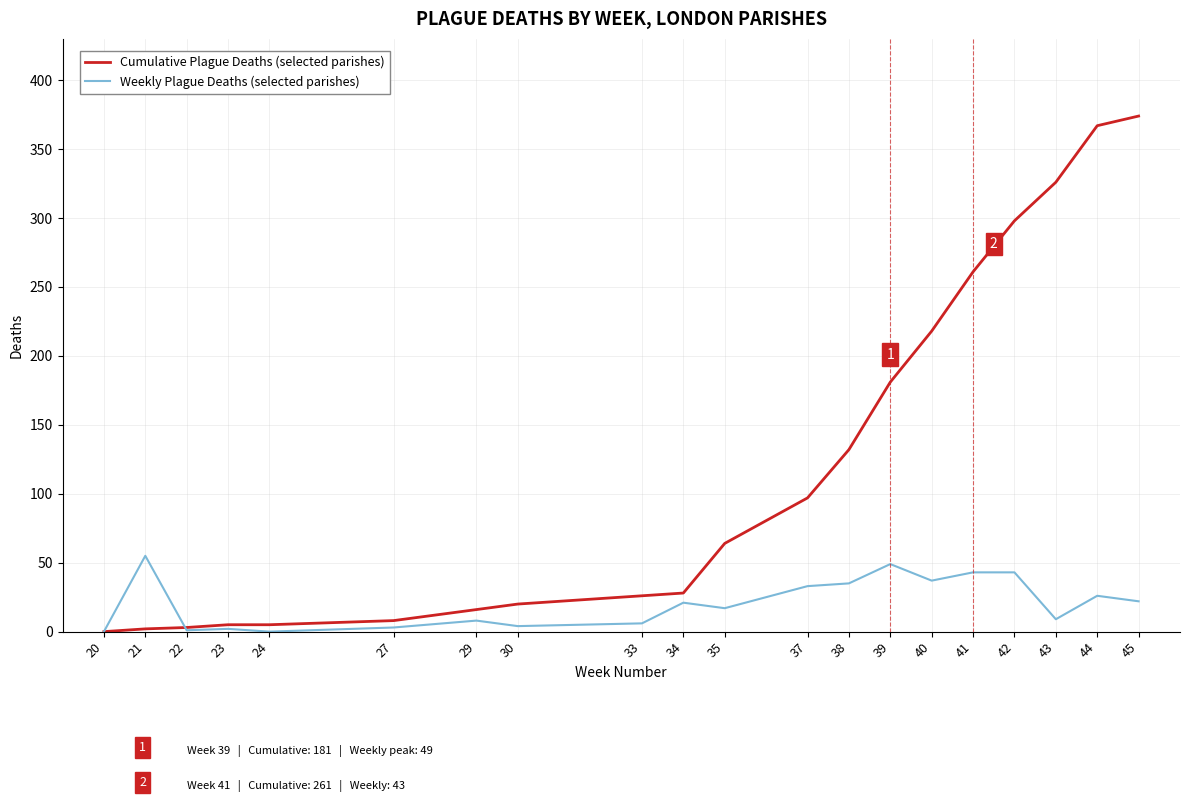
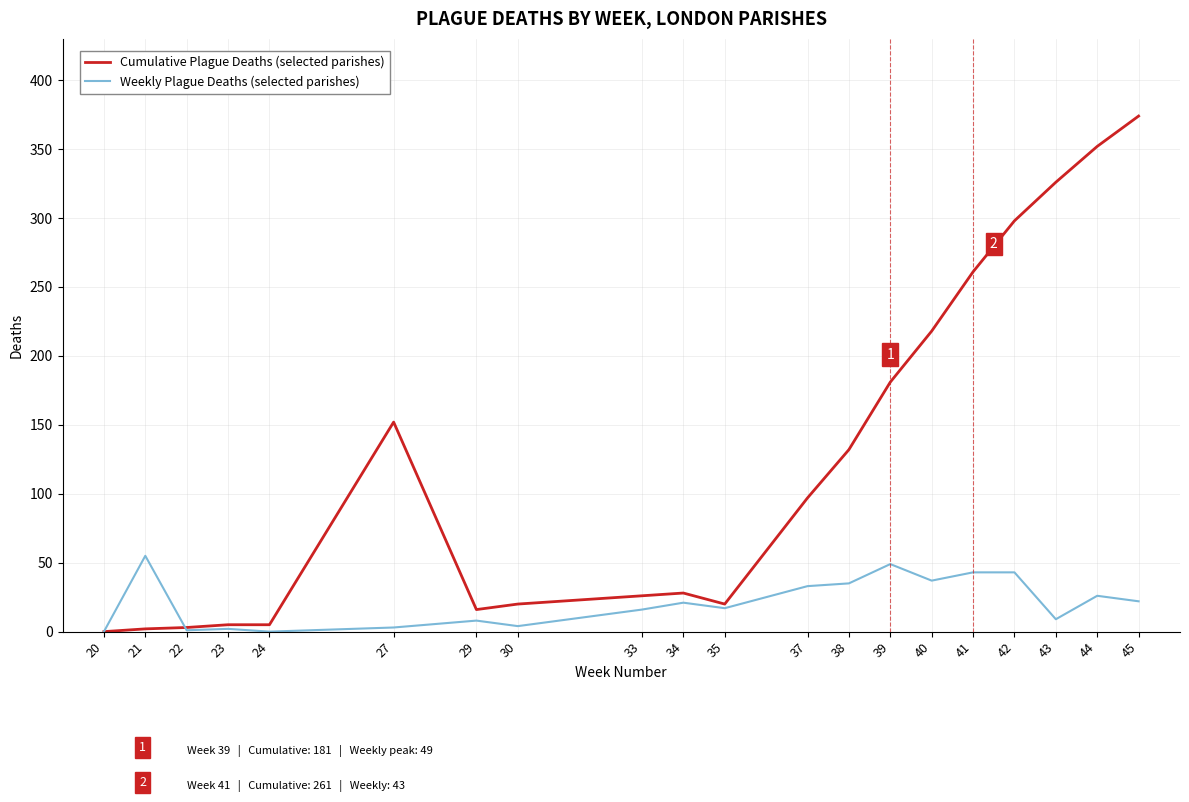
  {
    "Cumulative Plague Deaths (selected parishes)": {
      "21": 2,
      "22": 3,
      "23": 5,
      "24": 5,
-     "27": 8,
+     "27": 152,
      "29": 16,
      "30": 20,
      "33": 26,
      "34": 28,
-     "35": 64,
+     "35": 20,
      "37": 97,
      "38": 132,
      "40": 218,
      "41": 261,
      "43": 326,
-     "44": 367,
+     "44": 352,
      "45": 374
    },
    "Weekly Plague Deaths (selected parishes)": {
      "21": 55,
      "22": 1,
      "23": 2,
      "24": 0,
      "27": 3,
      "29": 8,
      "30": 4,
-     "33": 6,
+     "33": 16,
      "34": 21,
      "35": 17,
      "37": 33,
      "38": 35,
      "39": 49,
      "40": 37,
      "41": 43,
      "42": 43,
      "43": 9,
      "44": 26,
      "45": 22
    }
  }
